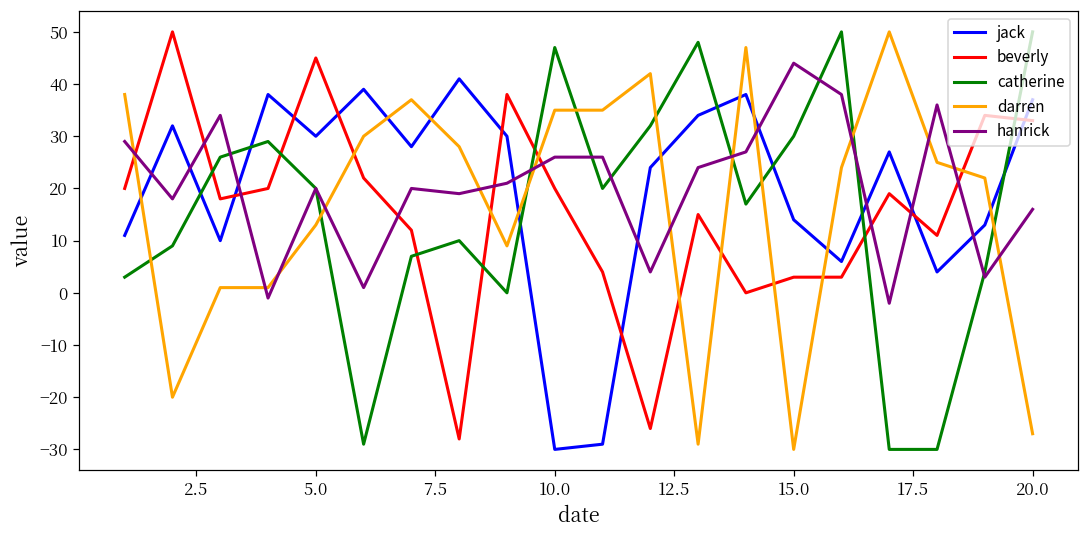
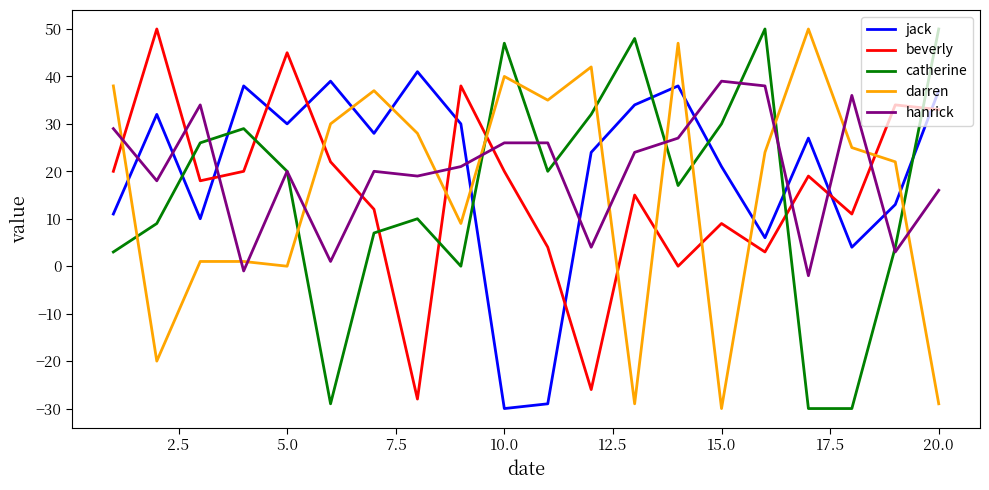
  {
    "jack": {
      "5.0": 30,
      "10.0": -30,
-     "15.0": 14
+     "15.0": 21
    },
    "beverly": {
      "5.0": 45,
      "10.0": 20,
-     "15.0": 3
+     "15.0": 9
    },
    "catherine": {
      "10.0": 47,
      "15.0": 30
    },
    "darren": {
-     "5.0": 13,
-     "10.0": 35,
+     "5.0": 0,
+     "10.0": 40,
      "15.0": -30,
-     "20.0": -27
+     "20.0": -29
    },
    "hanrick": {
      "10.0": 26,
-     "15.0": 44,
+     "15.0": 39,
      "20.0": 16
    }
  }
